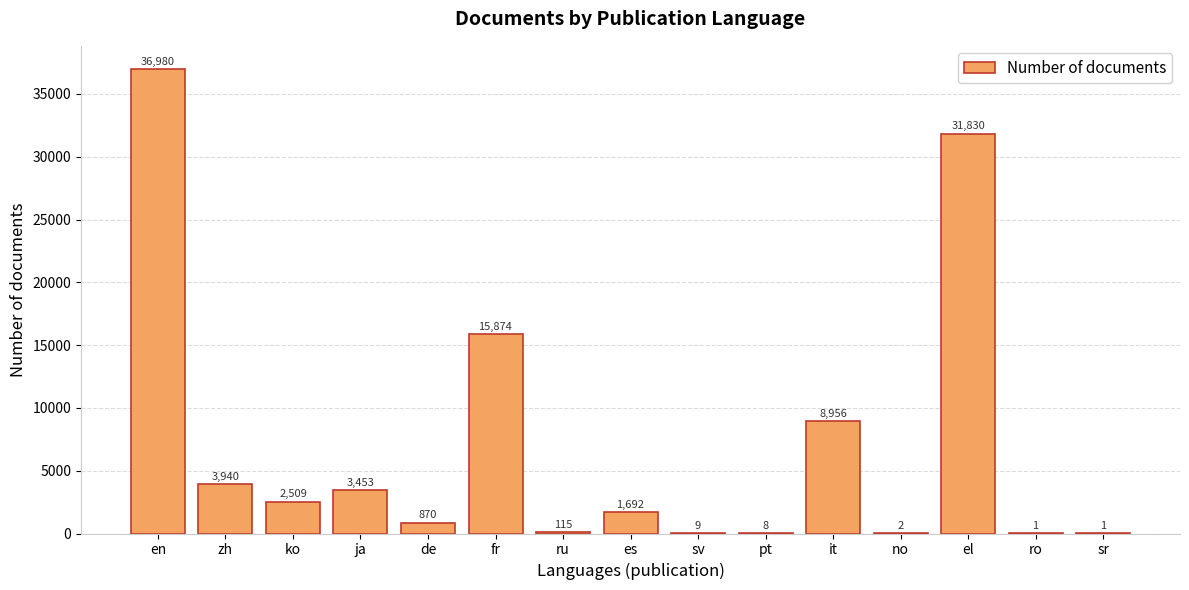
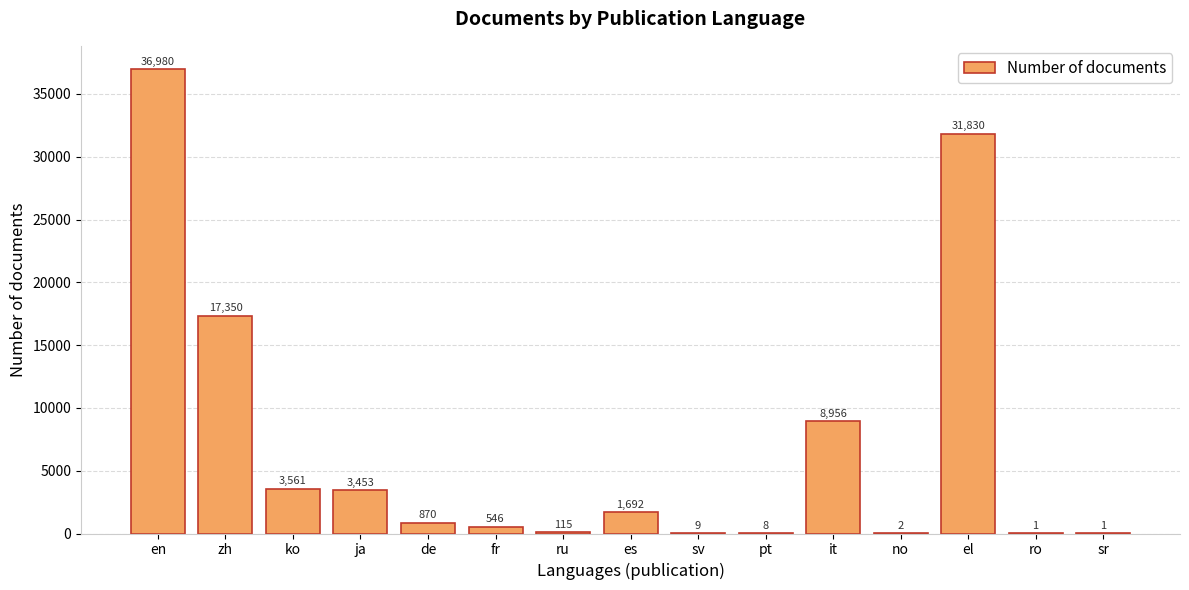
  {
    "en": "36,980",
-   "zh": "3,940",
-   "ko": "2,509",
+   "zh": "17,350",
+   "ko": "3,561",
    "ja": "3,453",
    "de": "870",
-   "fr": "15,874",
+   "fr": "546",
    "ru": "115",
    "es": "1,692",
    "sv": "9",
    "pt": "8",
    "it": "8,956",
    "no": "2",
    "el": "31,830",
    "ro": "1",
    "sr": "1"
  }
